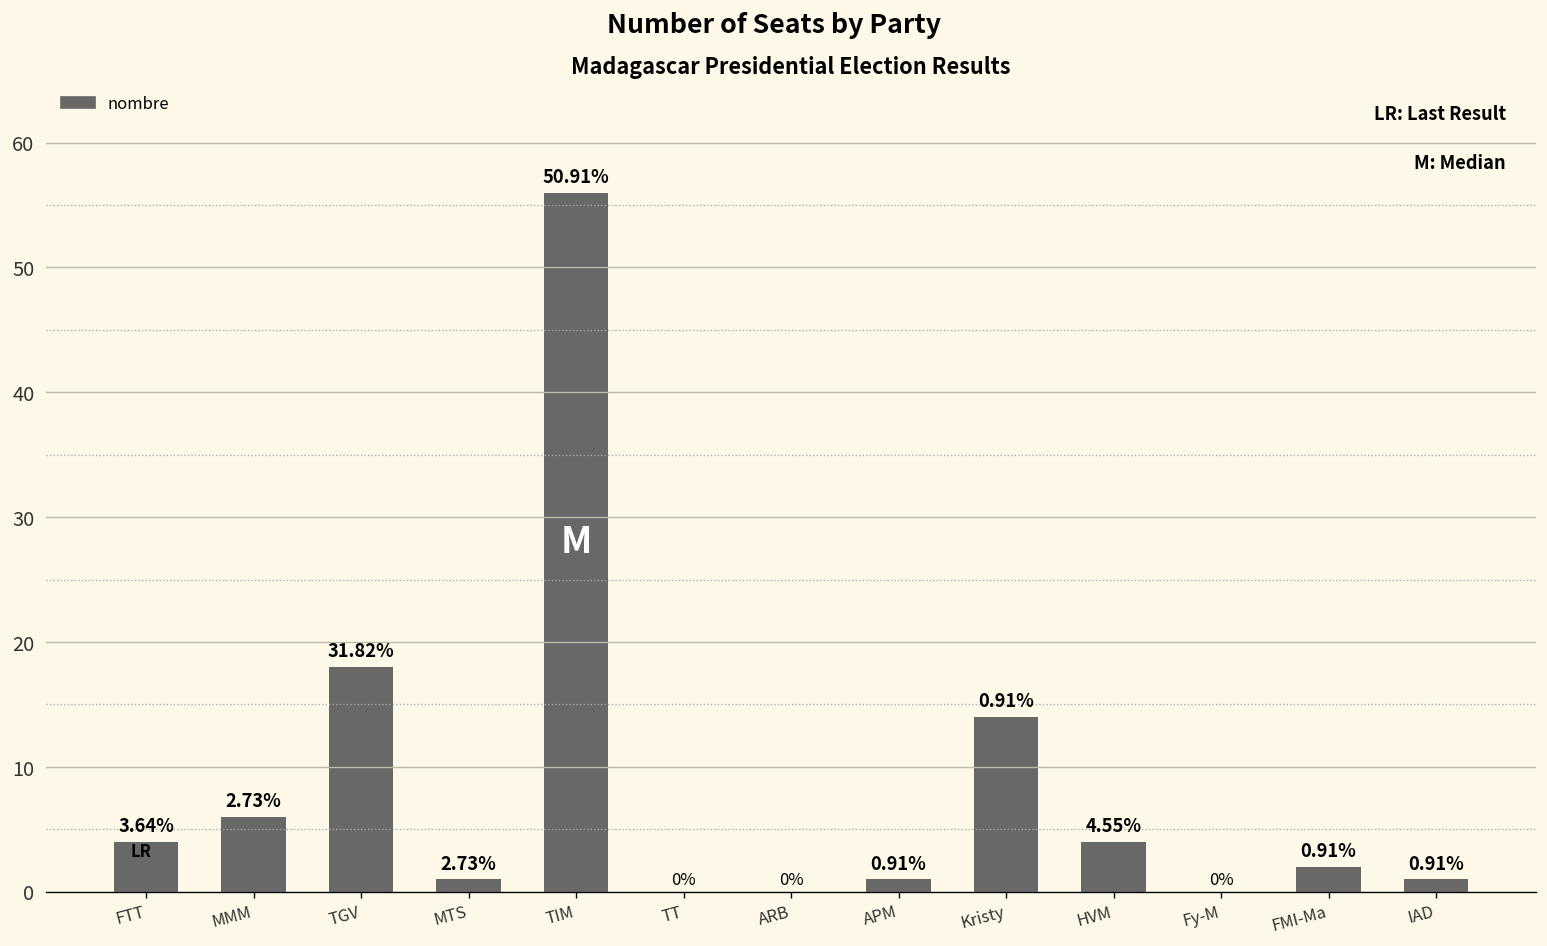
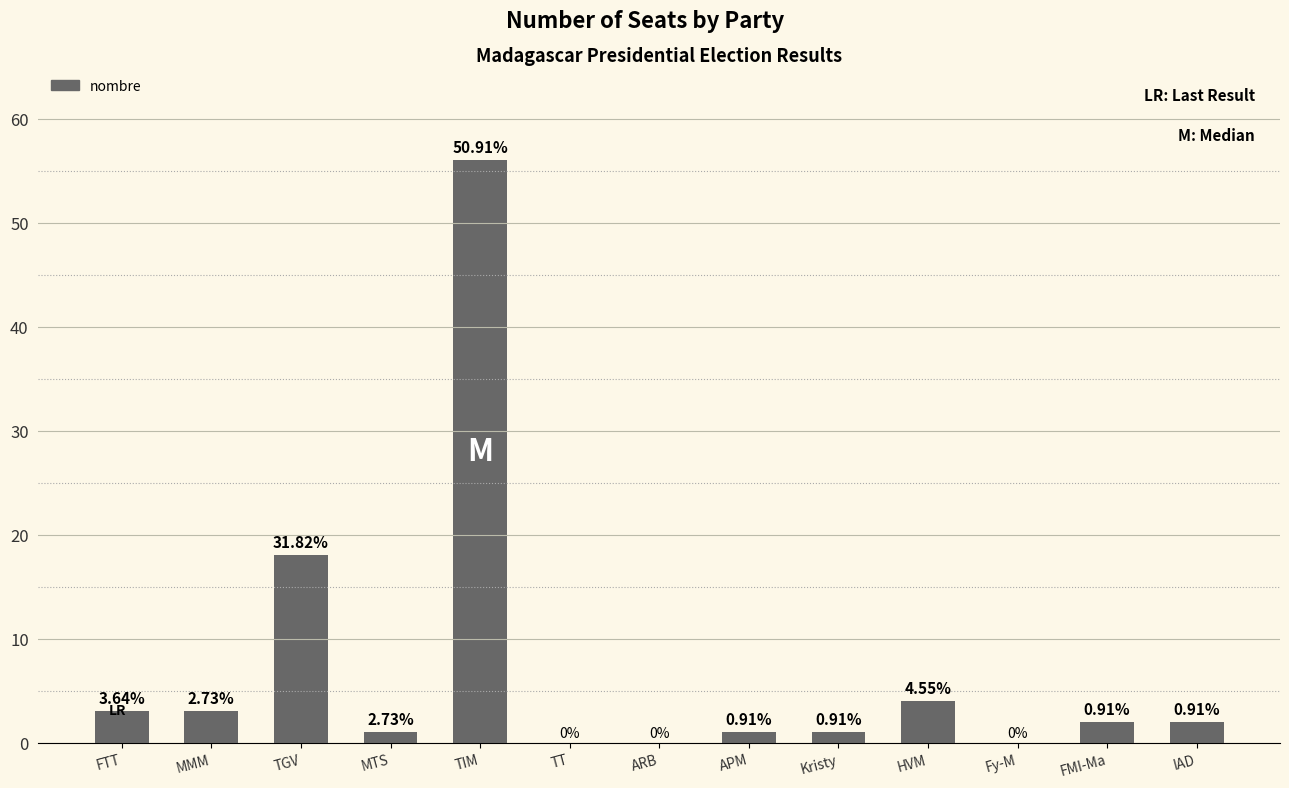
  {
-   "FTT": 4,
-   "MMM": 6,
-   "Kristy": 14,
-   "IAD": 1
+   "FTT": 3,
+   "MMM": 3,
+   "Kristy": 1,
+   "IAD": 2
  }
